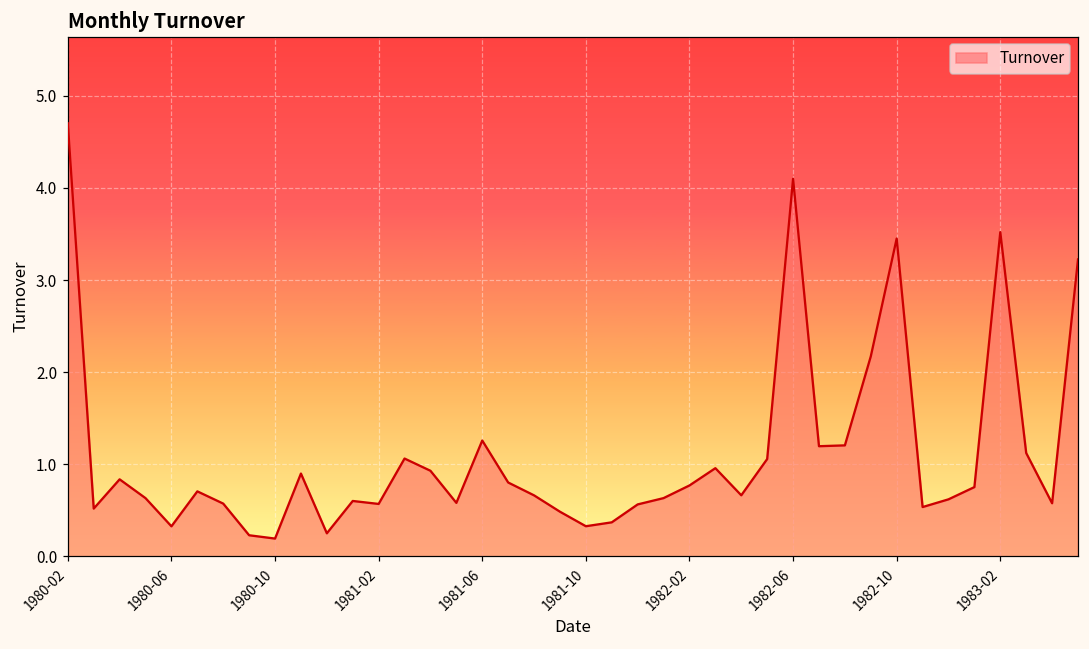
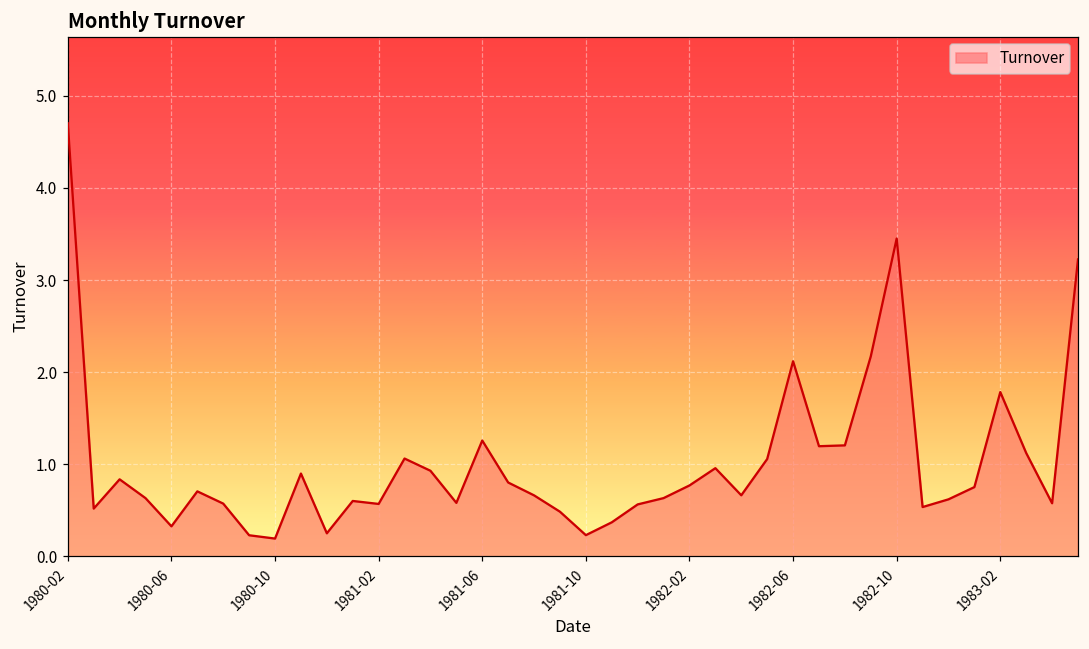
  {
    "1980-02": 4.7,
    "1980-06": 0.3,
    "1980-10": 0.2,
    "1981-02": 0.6,
    "1981-06": 1.3,
-   "1981-10": 0.3,
+   "1981-10": 0.2,
    "1982-02": 0.8,
-   "1982-06": 4.1,
+   "1982-06": 2.1,
    "1982-10": 3.5,
-   "1983-02": 3.5
+   "1983-02": 1.8
  }
